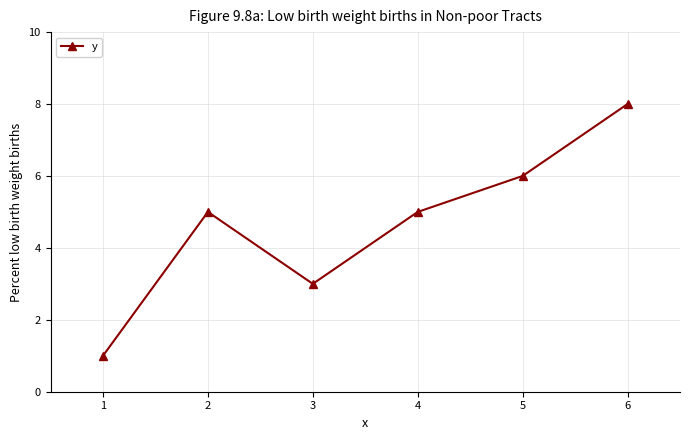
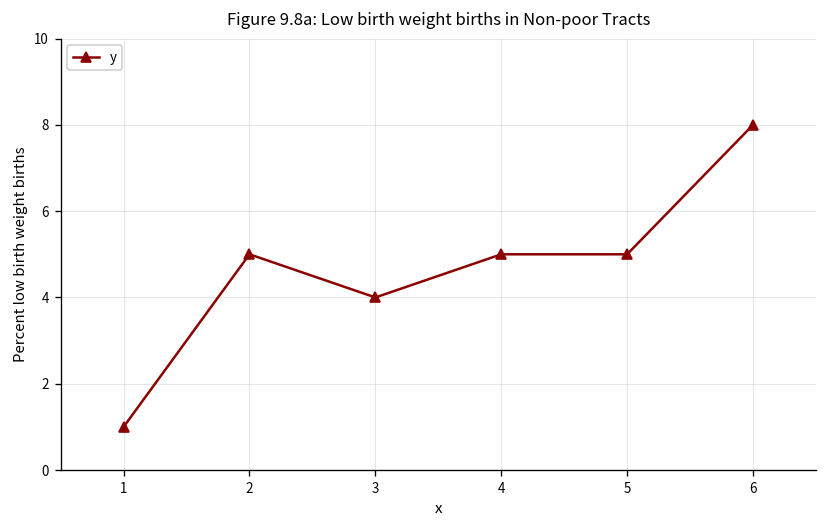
  {
    "1": 1,
    "2": 5,
-   "3": 3,
+   "3": 4,
    "4": 5,
-   "5": 6,
+   "5": 5,
    "6": 8
  }
